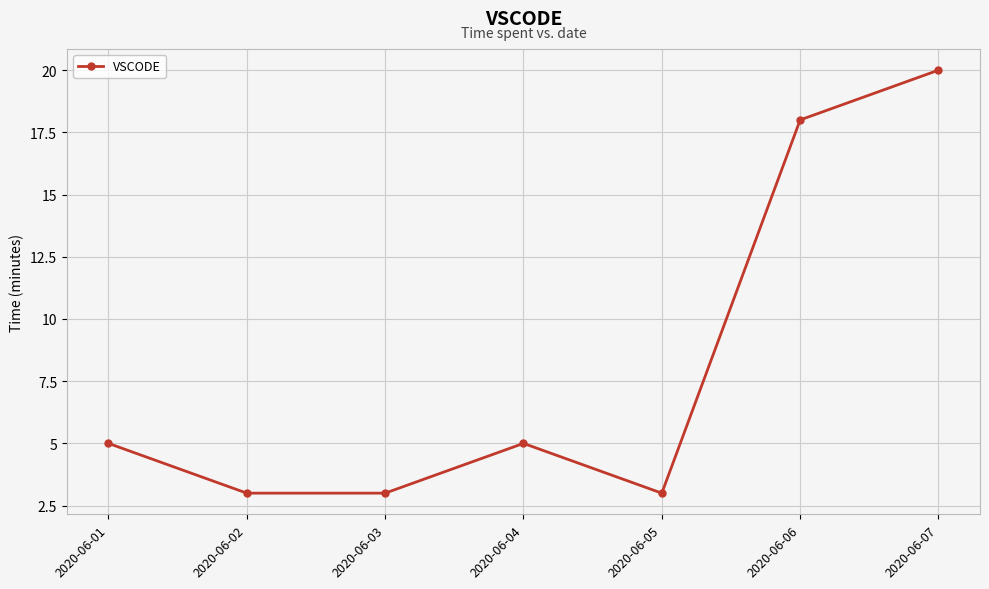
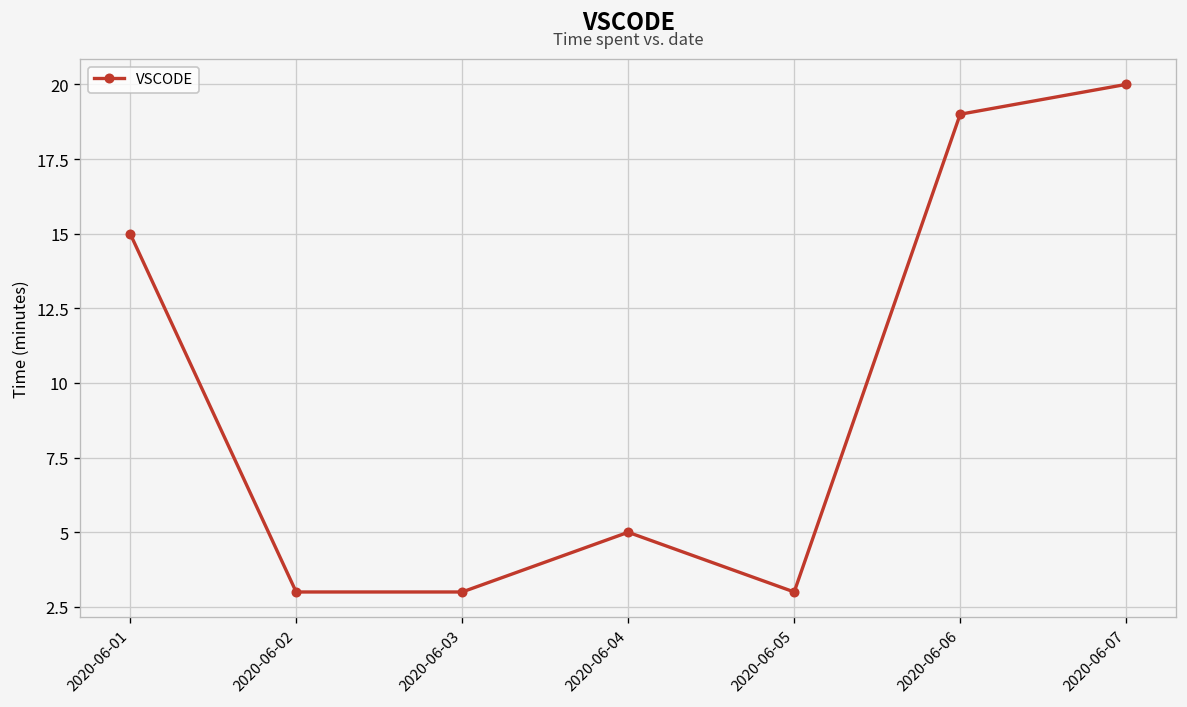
  {
-   "2020-06-01": 5,
+   "2020-06-01": 15,
    "2020-06-02": 3,
    "2020-06-03": 3,
    "2020-06-04": 5,
    "2020-06-05": 3,
-   "2020-06-06": 18,
+   "2020-06-06": 19,
    "2020-06-07": 20
  }
